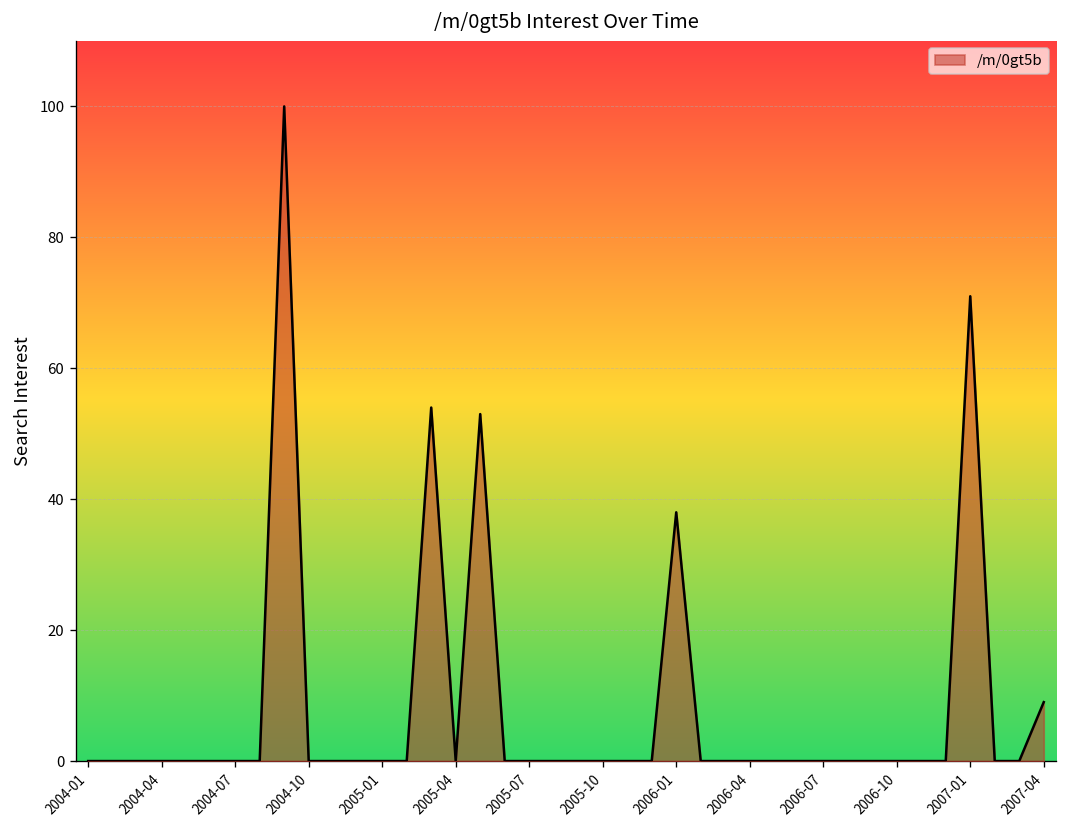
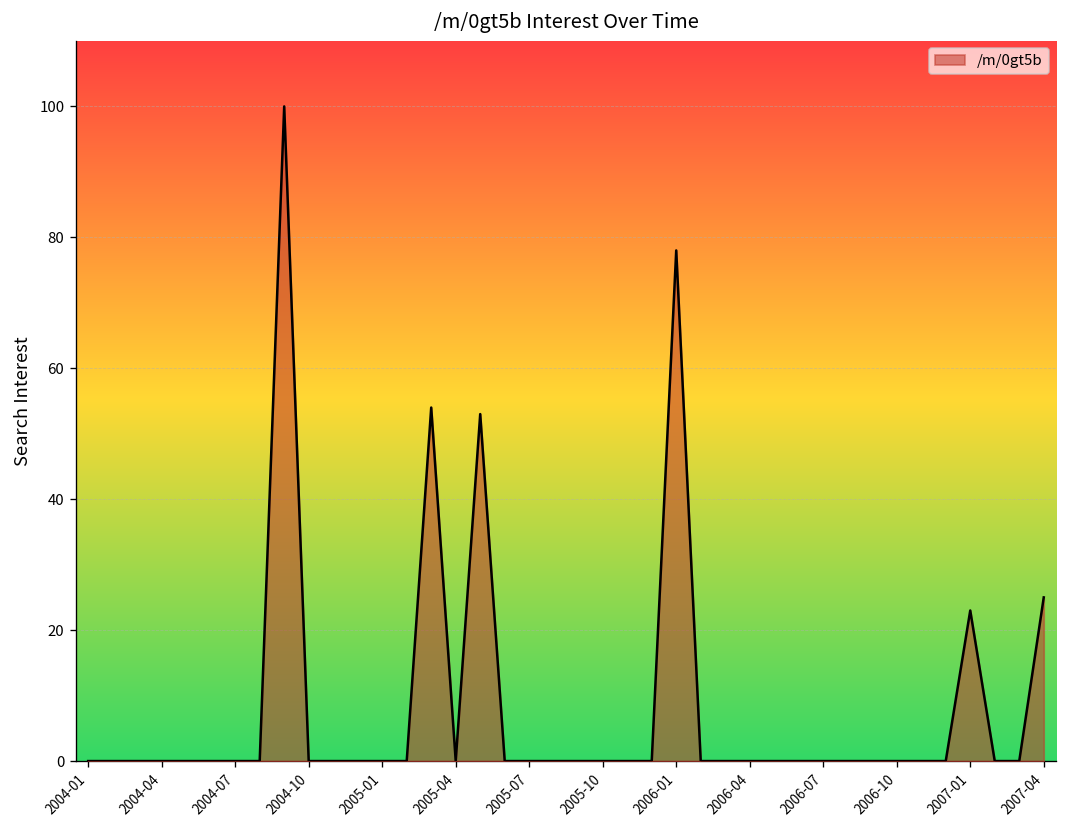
  {
    "2004-01": 0,
    "2004-04": 0,
    "2004-07": 0,
    "2004-10": 0,
    "2005-01": 0,
    "2005-04": 0,
    "2005-07": 0,
    "2005-10": 0,
-   "2006-01": 38,
+   "2006-01": 78,
    "2006-04": 0,
    "2006-07": 0,
    "2006-10": 0,
-   "2007-01": 71,
-   "2007-04": 9
+   "2007-01": 23,
+   "2007-04": 25
  }
